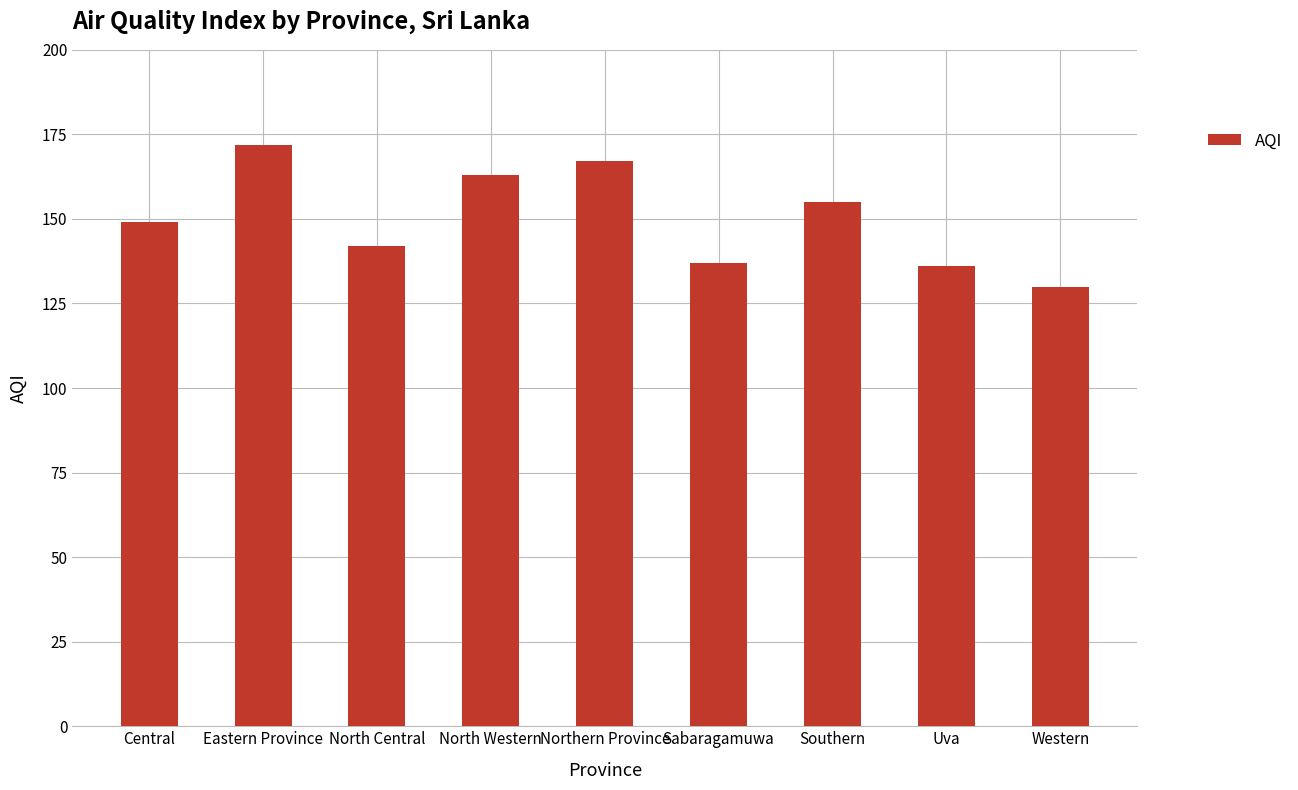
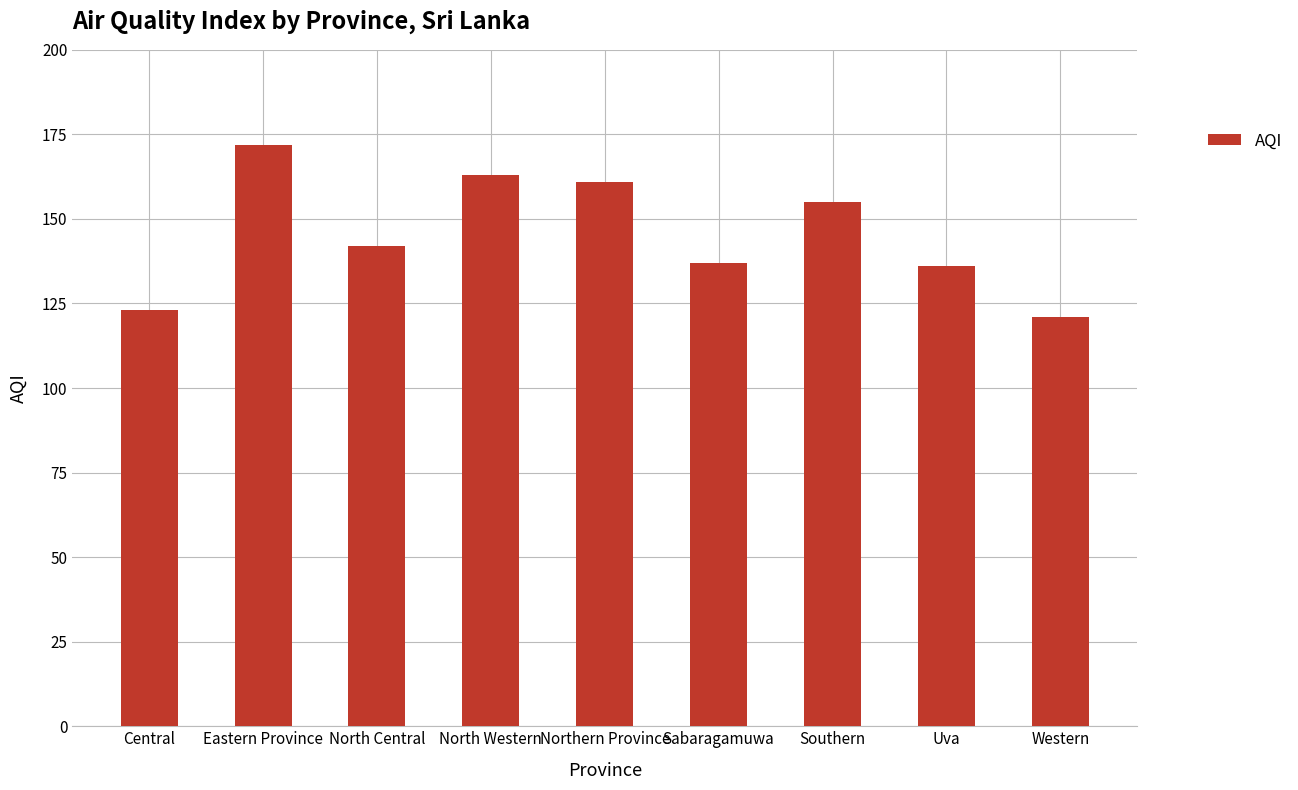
  {
-   "Central": 149,
+   "Central": 123,
    "Eastern Province": 172,
    "North Central": 142,
    "North Western": 163,
-   "Northern Province": 167,
+   "Northern Province": 161,
    "Sabaragamuwa": 137,
    "Southern": 155,
    "Uva": 136,
-   "Western": 130
+   "Western": 121
  }
